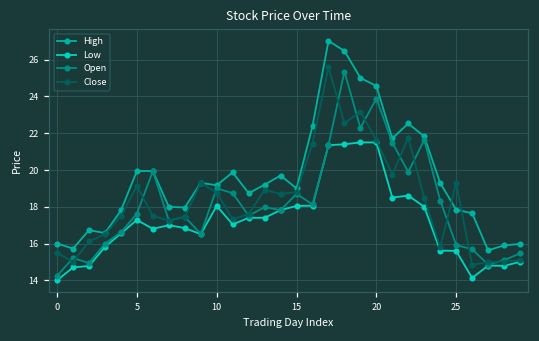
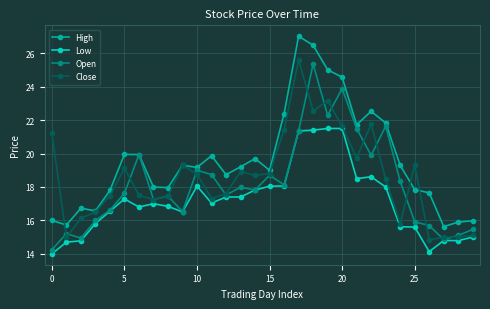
  {
    "Close": {
-     "0": 15.5,
+     "0": 21.2,
      "5": 19.1,
      "10": 18.8,
      "25": 19.3
    }
  }
